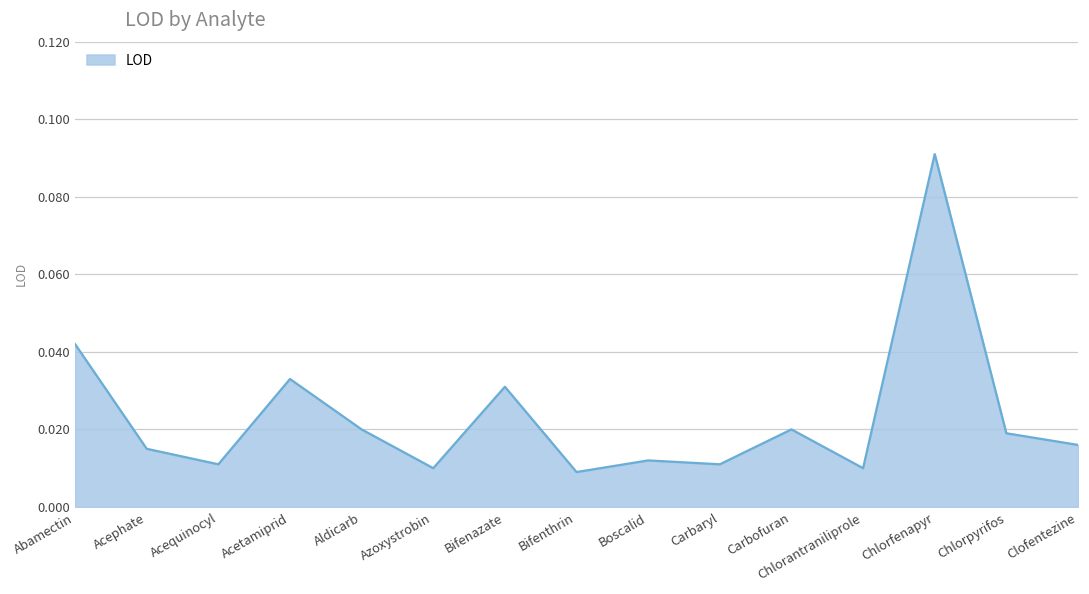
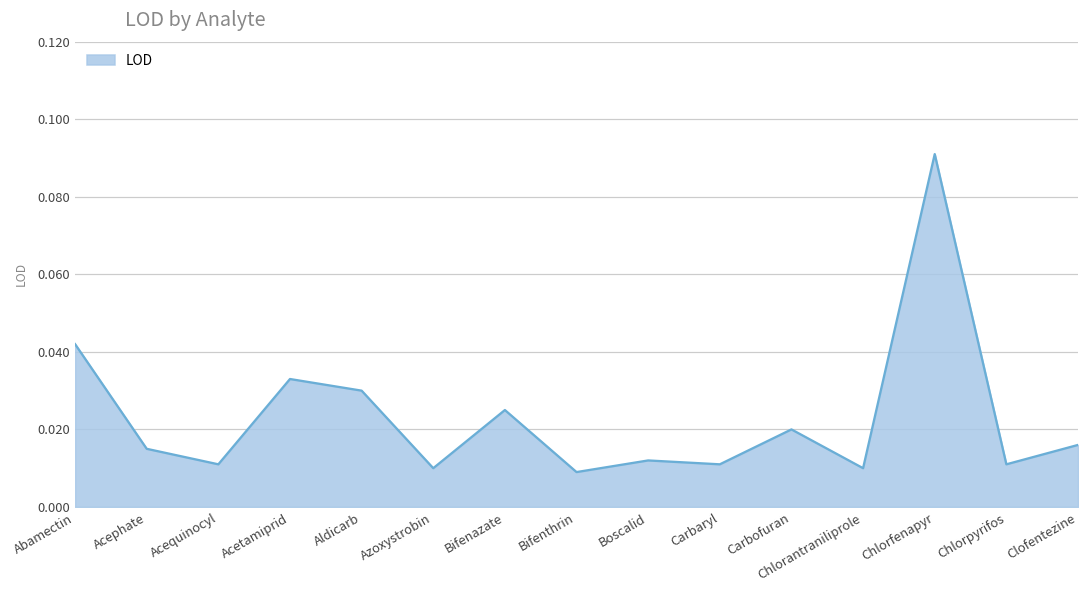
  {
    "Abamectin": 0.042,
    "Acephate": 0.015,
    "Acequinocyl": 0.011,
    "Acetamiprid": 0.033,
-   "Aldicarb": 0.02,
+   "Aldicarb": 0.03,
    "Azoxystrobin": 0.010,
-   "Bifenazate": 0.031,
+   "Bifenazate": 0.025,
    "Bifenthrin": 0.009,
    "Boscalid": 0.012,
    "Carbaryl": 0.011,
    "Carbofuran": 0.020,
    "Chlorantraniliprole": 0.010,
    "Chlorfenapyr": 0.091,
-   "Chlorpyrifos": 0.019,
+   "Chlorpyrifos": 0.011,
    "Clofentezine": 0.016
  }
